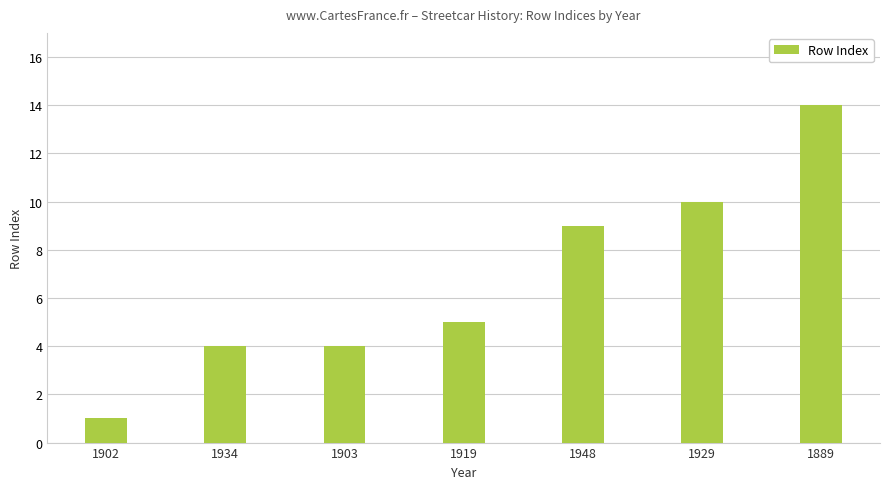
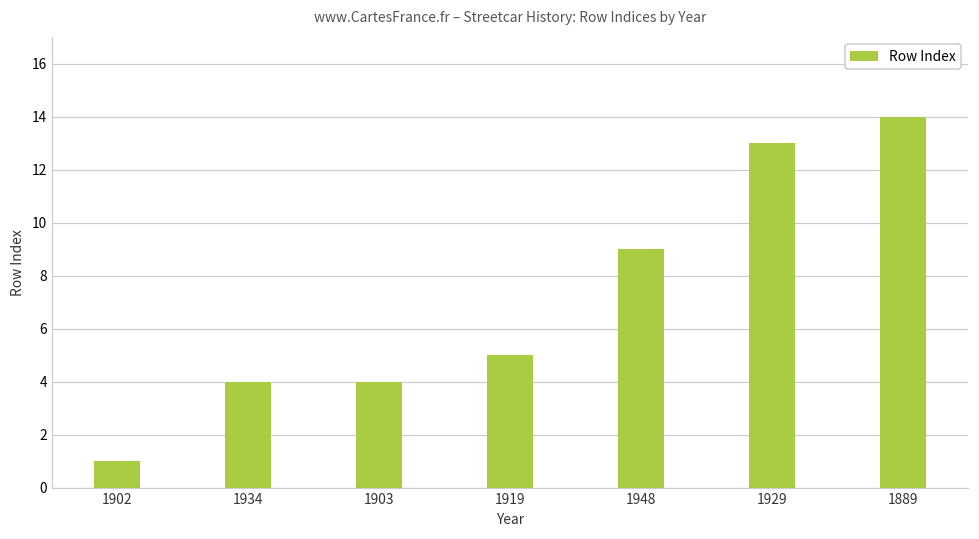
  {
    "1902": 1,
    "1934": 4,
    "1903": 4,
    "1919": 5,
    "1948": 9,
-   "1929": 10,
+   "1929": 13,
    "1889": 14
  }
